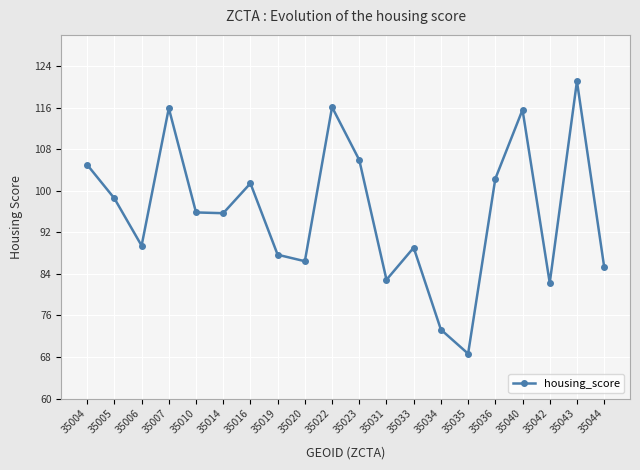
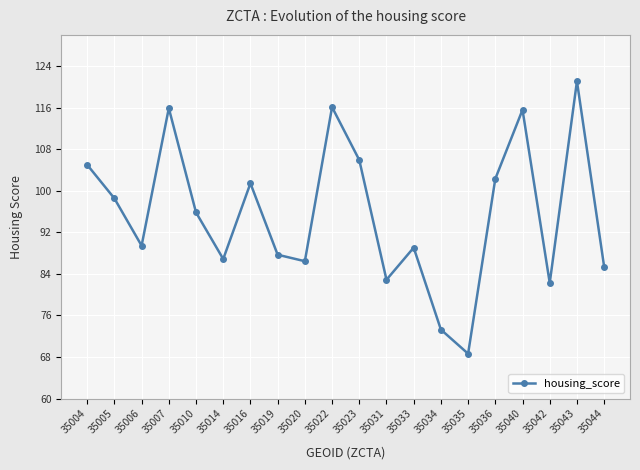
  {
    "35004": 105,
    "35005": 99,
    "35006": 89,
    "35007": 116,
    "35010": 96,
-   "35014": 96,
+   "35014": 87,
    "35016": 101,
    "35019": 88,
    "35020": 86,
    "35022": 116,
    "35023": 106,
    "35031": 83,
    "35033": 89,
    "35034": 73,
    "35035": 69,
    "35036": 102,
    "35040": 116,
    "35042": 82,
    "35043": 121,
    "35044": 85
  }
